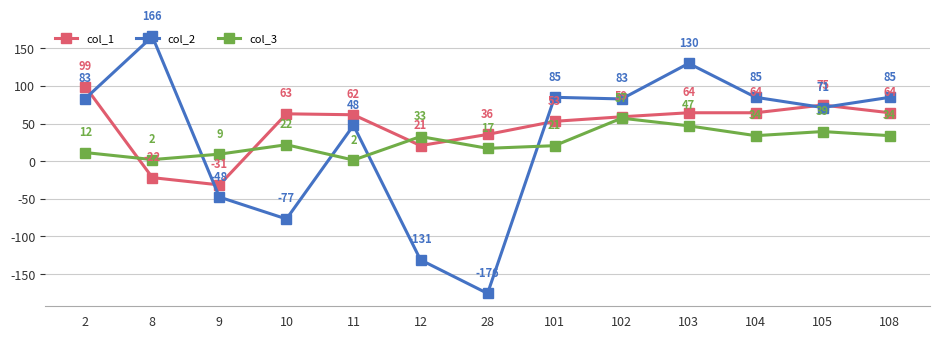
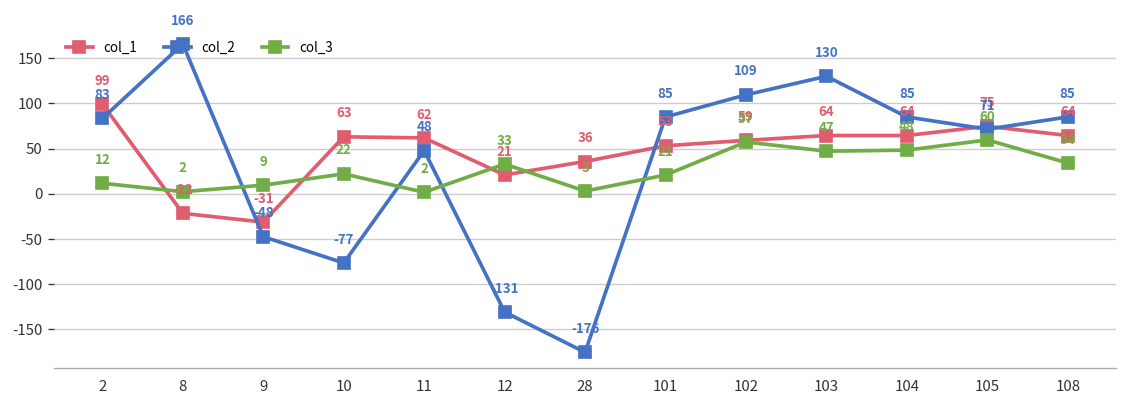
  {
    "col_1": {
      "2": 99,
      "9": -31,
      "10": 63,
      "28": 36,
      "103": 64
    },
    "col_2": {
      "8": 166,
      "10": -77,
      "12": -131,
      "28": -176,
      "101": 85,
-     "102": 83,
+     "102": 109,
      "103": 130,
      "104": 85,
      "108": 85
    },
    "col_3": {
      "2": 12,
      "8": 2,
      "9": 9,
      "10": 22,
      "11": 2,
-     "28": 17,
-     "104": 34,
-     "105": 39
+     "28": 3,
+     "104": 48,
+     "105": 60
    }
  }
